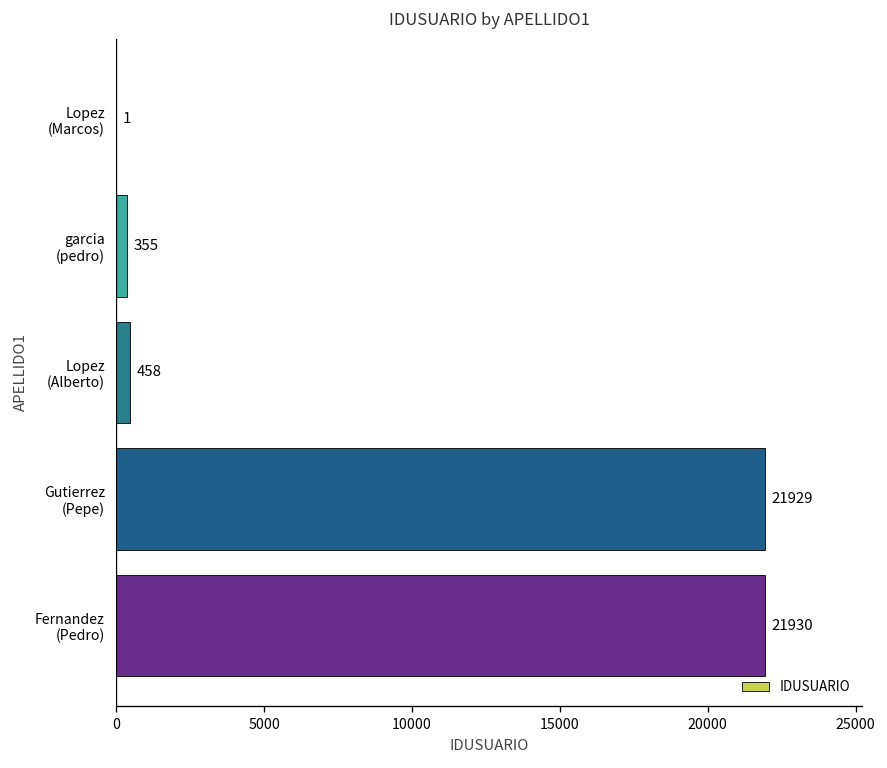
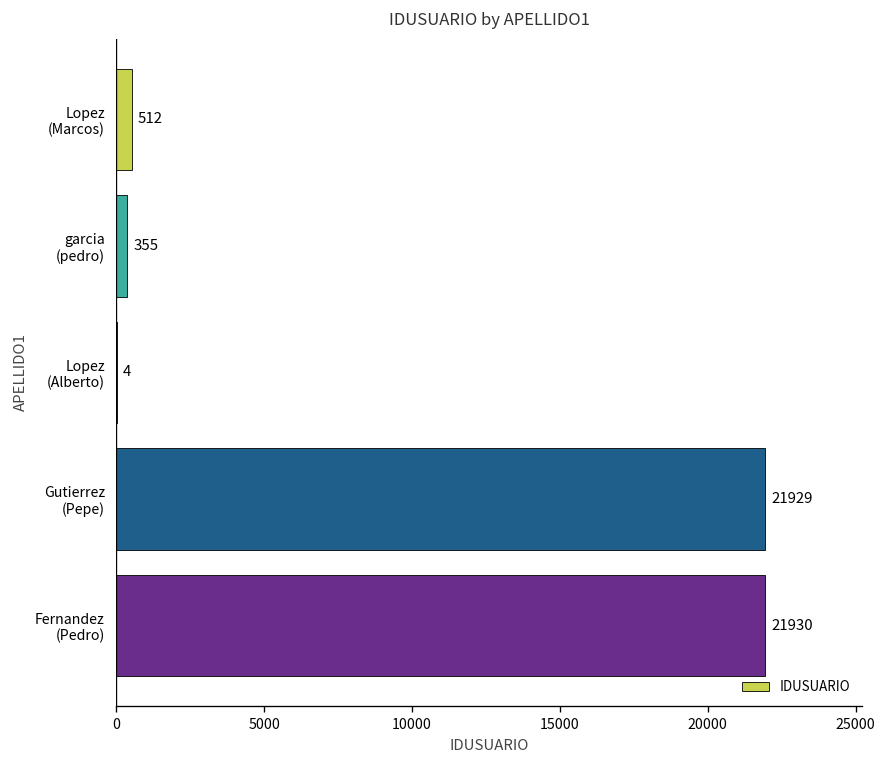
  {
-   "Lopez (Marcos)": 1,
+   "Lopez (Marcos)": 512,
    "garcia (pedro)": 355,
-   "Lopez (Alberto)": 458,
+   "Lopez (Alberto)": 4,
    "Gutierrez (Pepe)": 21929,
    "Fernandez (Pedro)": 21930
  }
